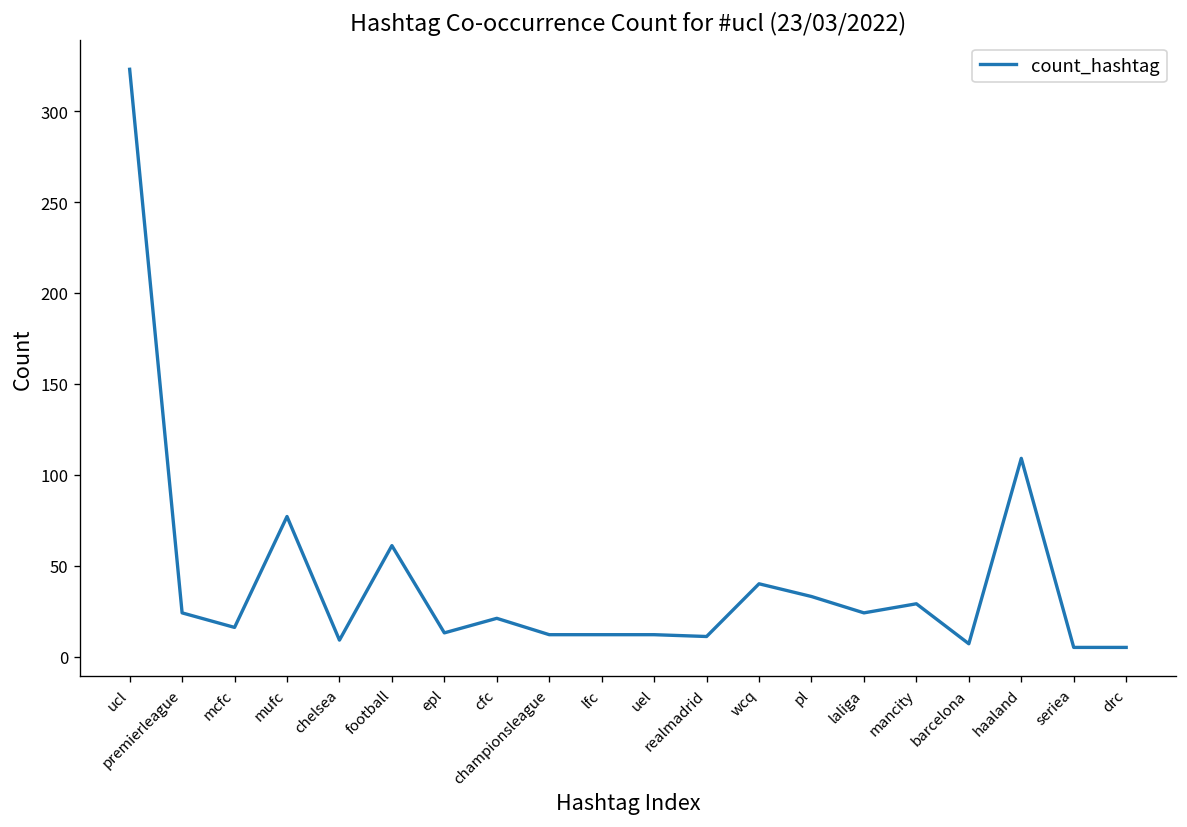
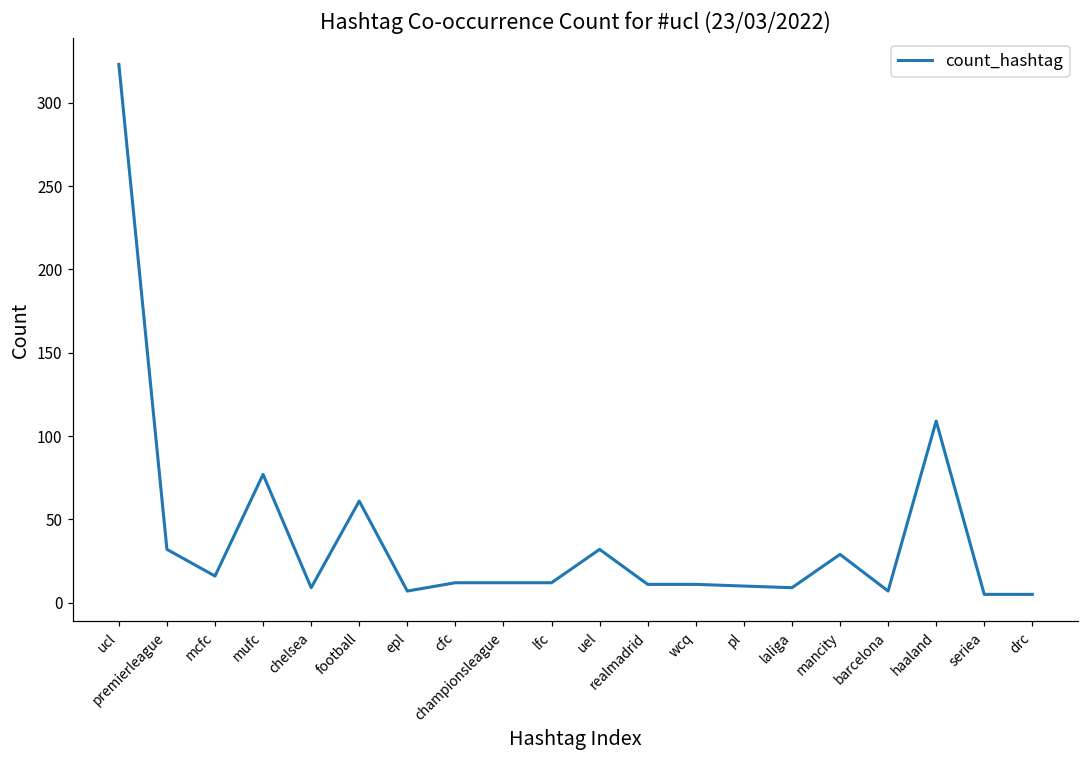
  {
    "ucl": 323,
-   "premierleague": 24,
+   "premierleague": 32,
    "mcfc": 16,
    "mufc": 77,
    "chelsea": 9,
    "football": 61,
-   "epl": 13,
-   "cfc": 21,
+   "epl": 7,
+   "cfc": 12,
    "championsleague": 12,
    "lfc": 12,
-   "uel": 12,
+   "uel": 32,
    "realmadrid": 11,
-   "wcq": 40,
-   "pl": 33,
-   "laliga": 24,
+   "wcq": 11,
+   "pl": 10,
+   "laliga": 9,
    "mancity": 29,
    "barcelona": 7,
    "haaland": 109,
    "seriea": 5,
    "drc": 5
  }
